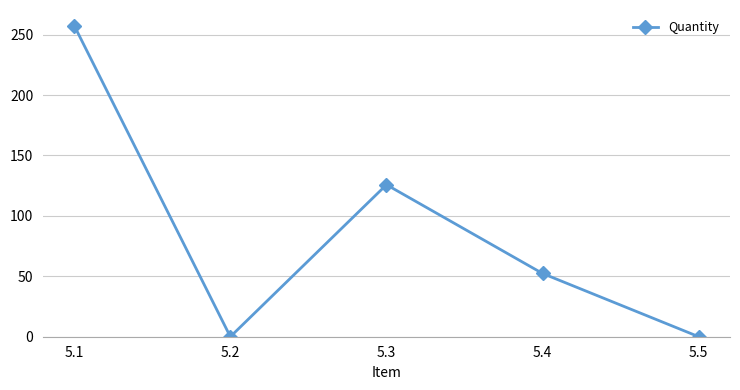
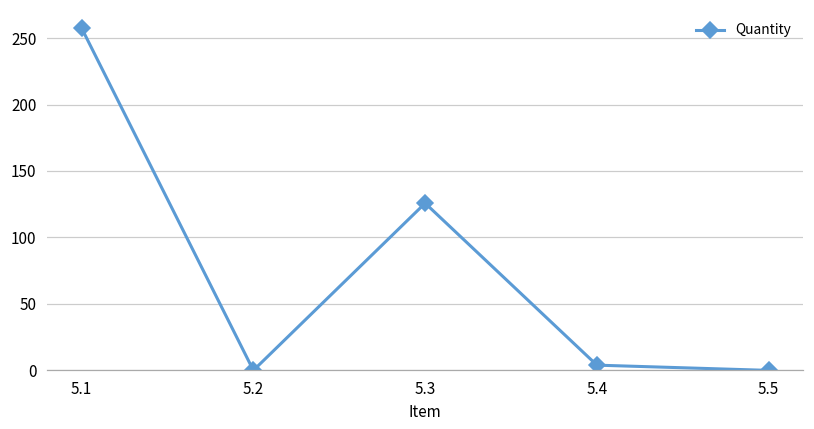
  {
    "5.1": 257,
    "5.2": 0,
    "5.3": 126,
-   "5.4": 52,
+   "5.4": 4,
    "5.5": 0
  }
